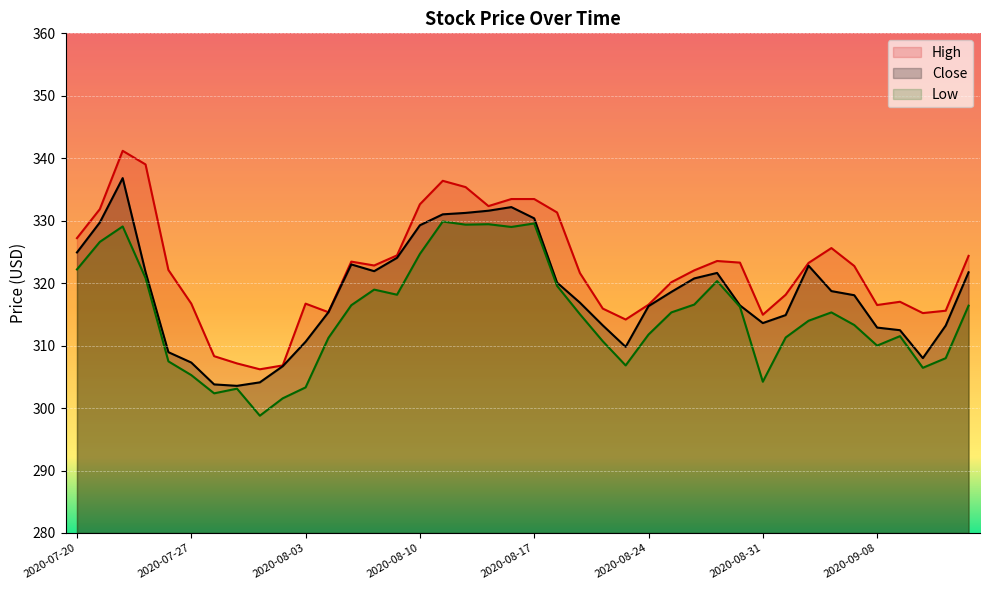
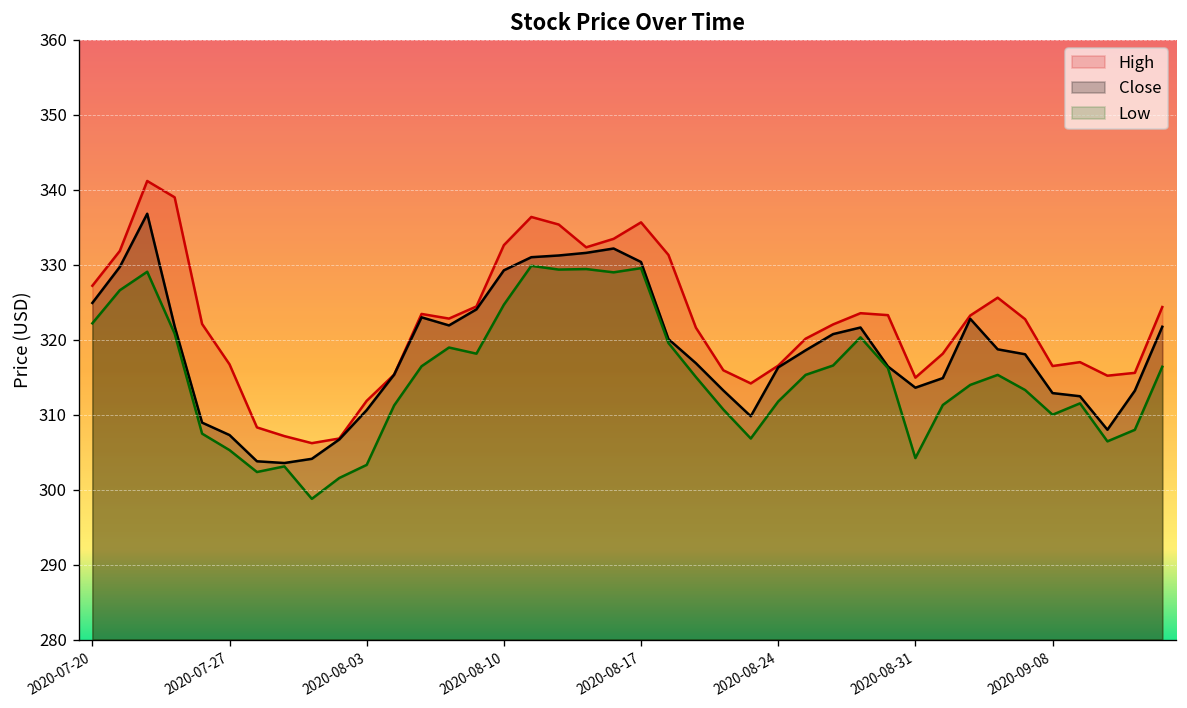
  {
    "High": {
      "2020-07-20": 327,
      "2020-07-27": 317,
-     "2020-08-03": 317,
+     "2020-08-03": 312,
      "2020-08-10": 333,
-     "2020-08-17": 333,
+     "2020-08-17": 336,
      "2020-08-31": 315,
      "2020-09-08": 317
    }
  }
